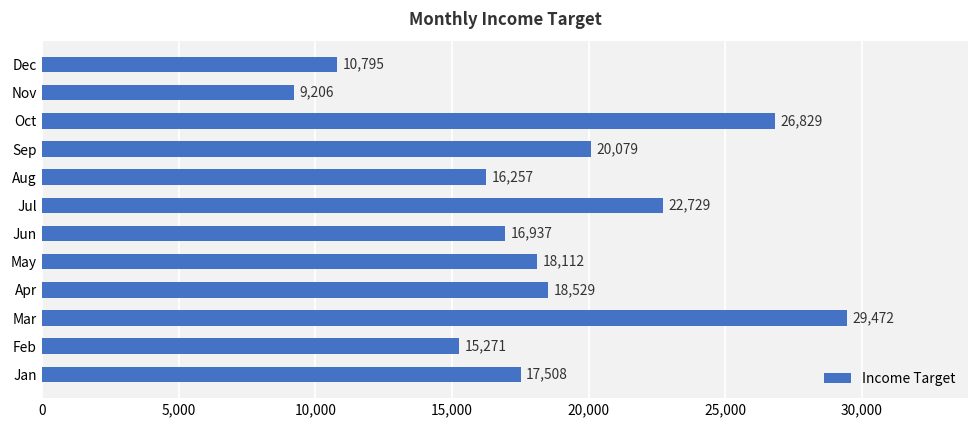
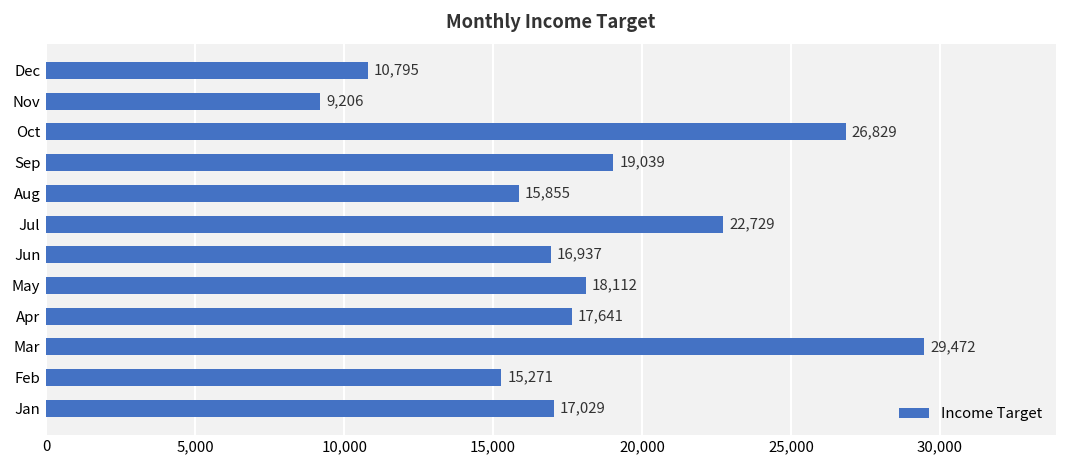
  {
    "Dec": "10,795",
    "Nov": "9,206",
    "Oct": "26,829",
-   "Sep": "20,079",
-   "Aug": "16,257",
+   "Sep": "19,039",
+   "Aug": "15,855",
    "Jul": "22,729",
    "Jun": "16,937",
    "May": "18,112",
-   "Apr": "18,529",
+   "Apr": "17,641",
    "Mar": "29,472",
    "Feb": "15,271",
-   "Jan": "17,508"
+   "Jan": "17,029"
  }
